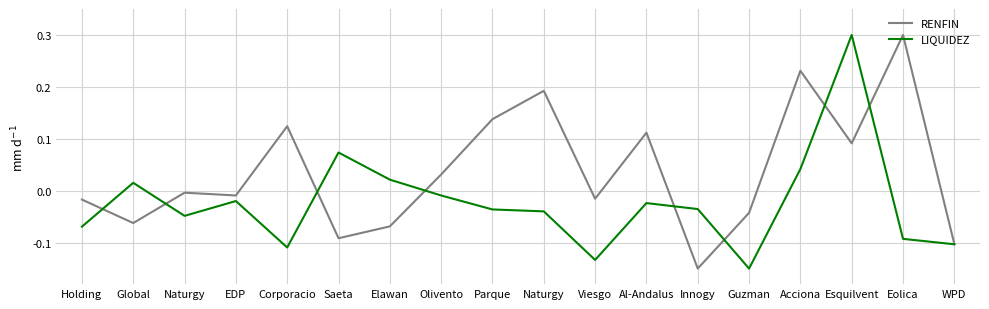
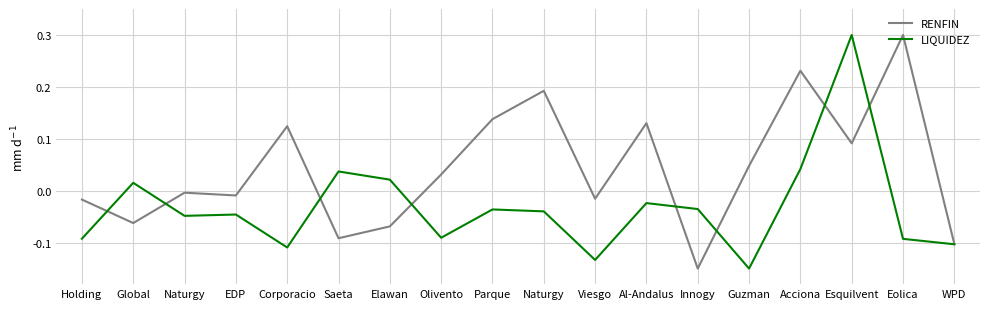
  {
    "RENFIN": {
      "Holding": -0.02,
      "Global": -0.06,
      "EDP": -0.01,
      "Corporacio": 0.12,
      "Saeta": -0.09,
      "Elawan": -0.07,
      "Olivento": 0.03,
      "Parque": 0.14,
      "Viesgo": -0.02,
-     "Al-Andalus": 0.11,
+     "Al-Andalus": 0.13,
      "Innogy": -0.15,
-     "Guzman": -0.04,
+     "Guzman": 0.05,
      "Acciona": 0.23,
      "Esquilvent": 0.09,
      "Eolica": 0.30
    },
    "LIQUIDEZ": {
-     "Holding": -0.07,
+     "Holding": -0.09,
      "Global": 0.02,
-     "EDP": -0.02,
+     "EDP": -0.05,
      "Corporacio": -0.11,
-     "Saeta": 0.07,
+     "Saeta": 0.04,
      "Elawan": 0.02,
-     "Olivento": -0.01,
+     "Olivento": -0.09,
      "Parque": -0.04,
      "Viesgo": -0.13,
      "Al-Andalus": -0.02,
      "Innogy": -0.04,
      "Guzman": -0.15,
      "Acciona": 0.04,
      "Esquilvent": 0.30,
      "Eolica": -0.09
    }
  }
